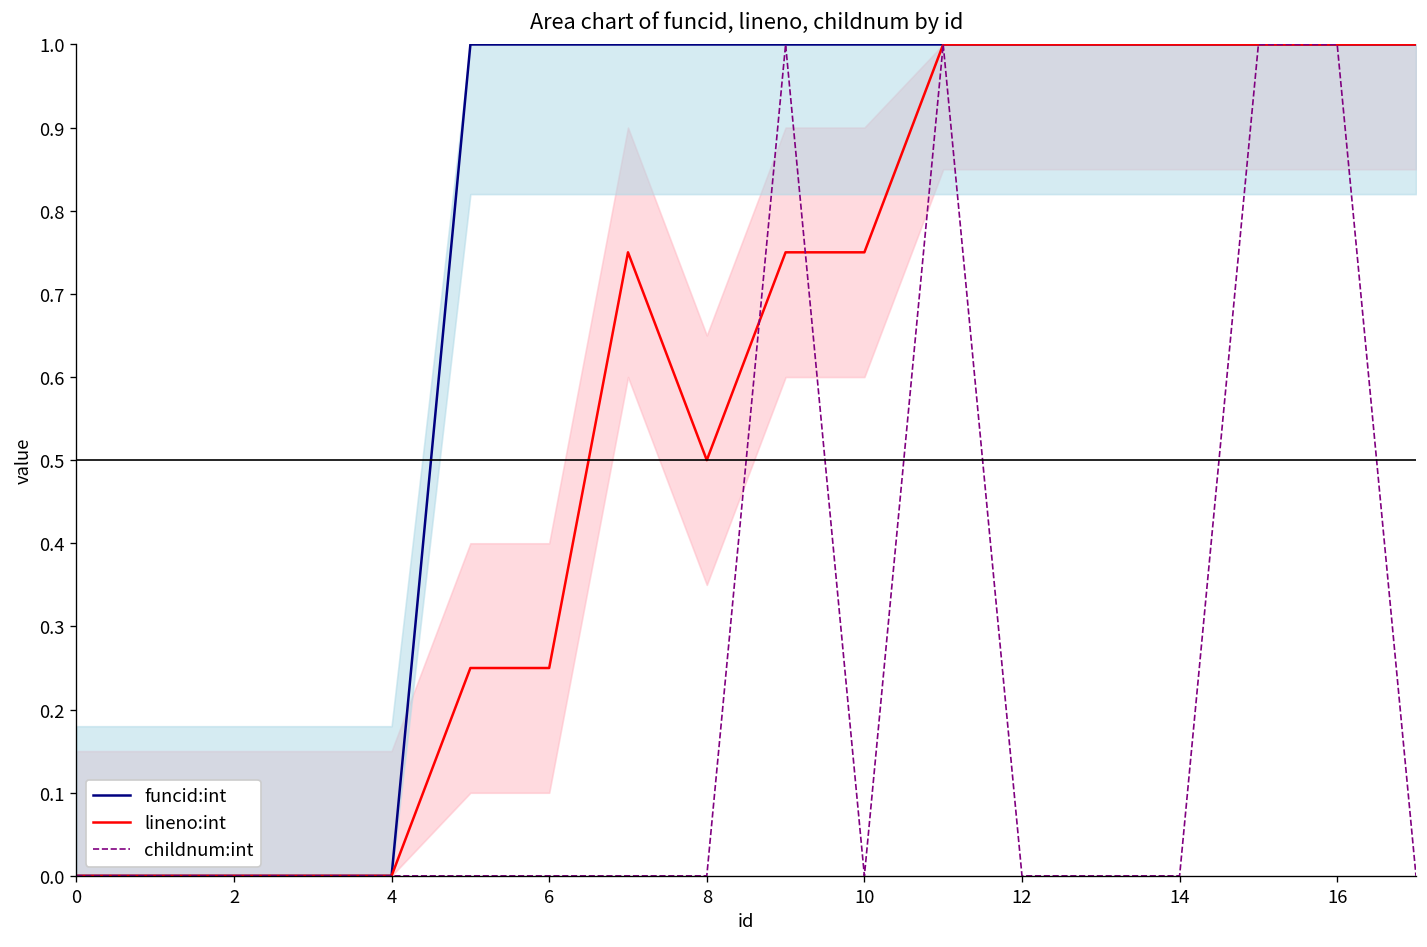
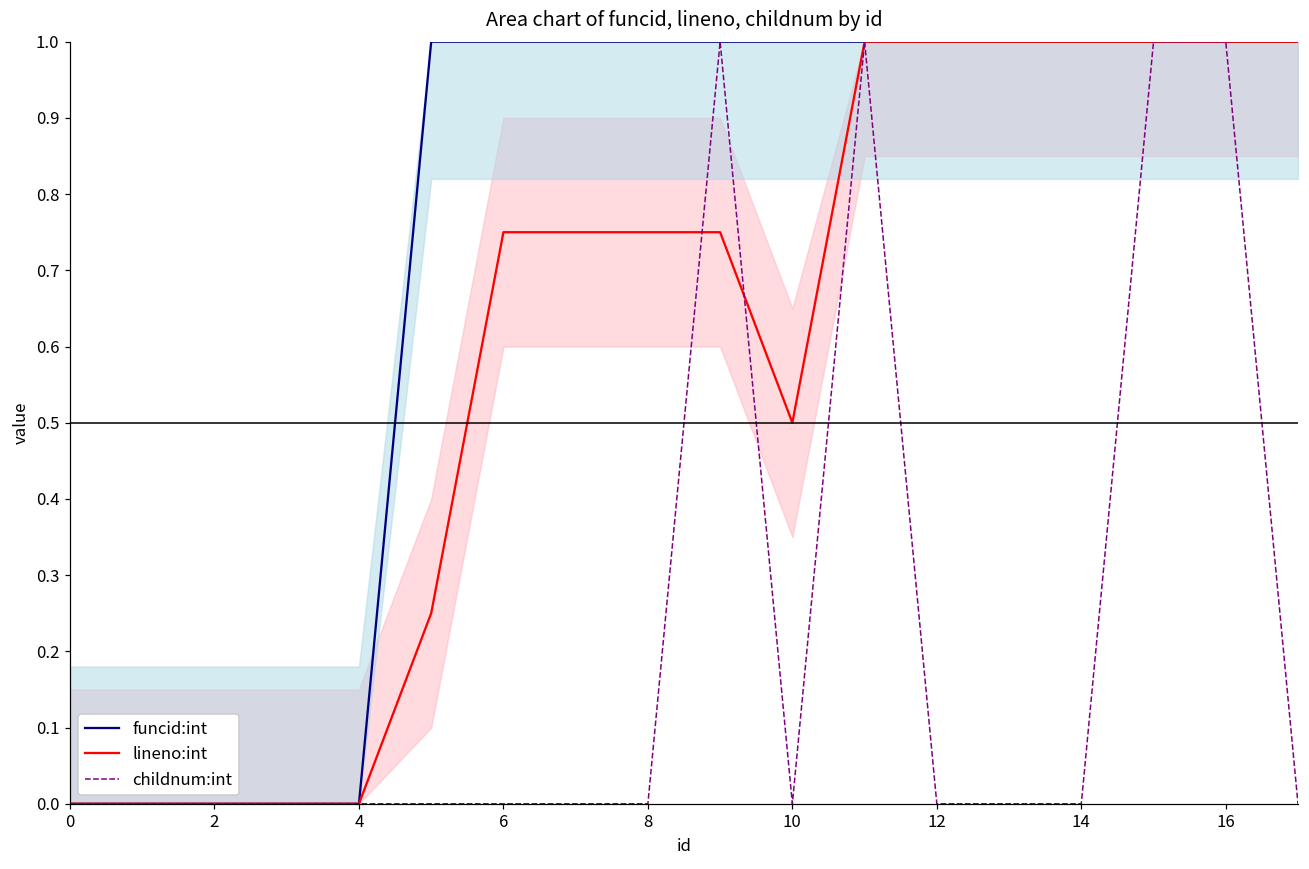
  {
    "lineno:int": {
-     "6": 0.25,
-     "8": 0.50,
-     "10": 0.75
+     "6": 0.75,
+     "8": 0.75,
+     "10": 0.50
    },
    "childnum:int": {
      "6": 0.00,
      "8": 0.00,
      "10": 0.00,
      "12": 0.00,
      "14": 0.00
    }
  }
